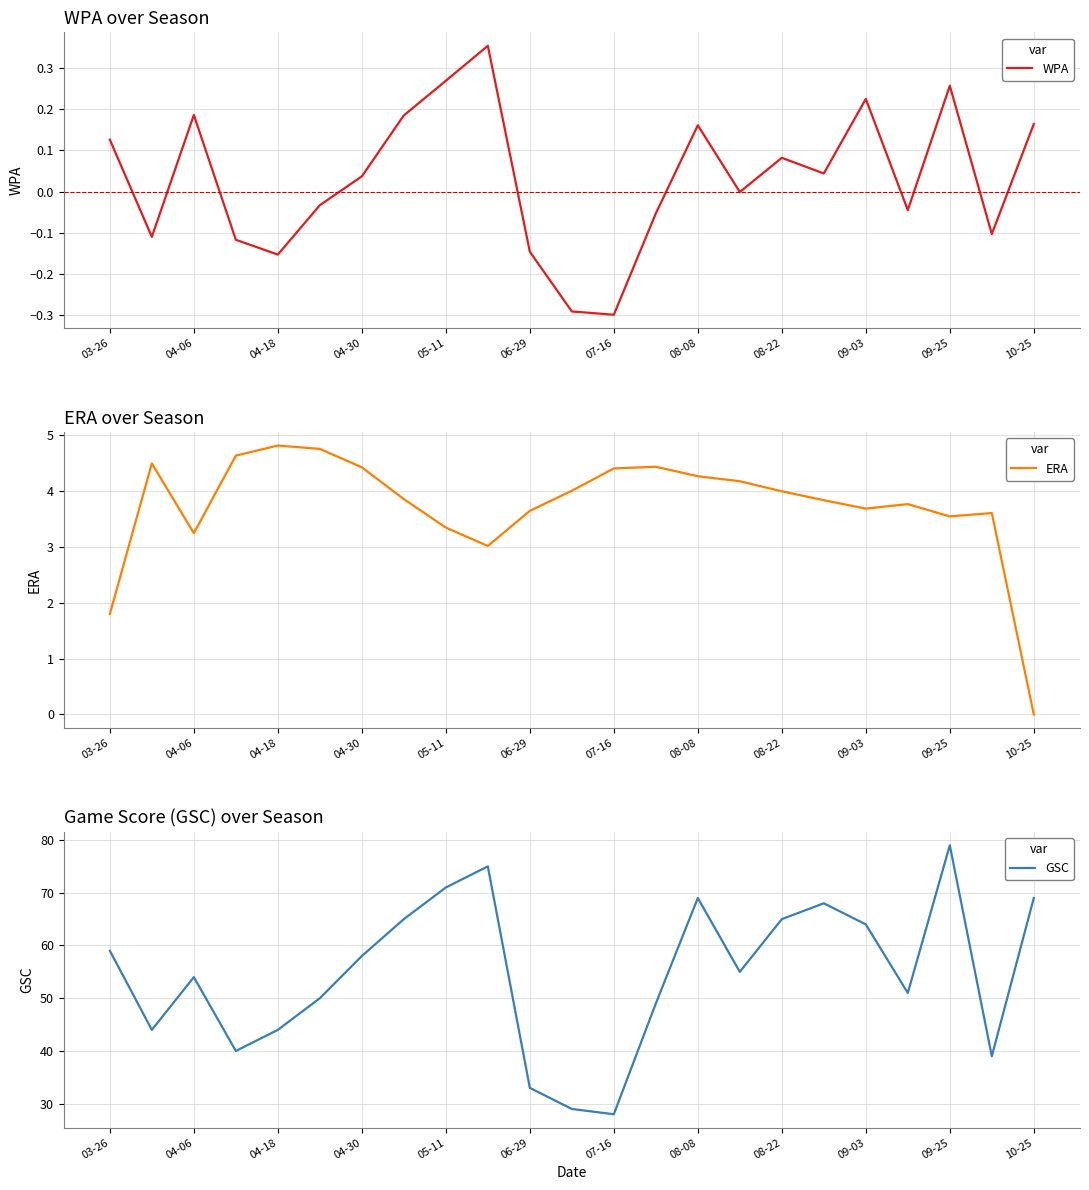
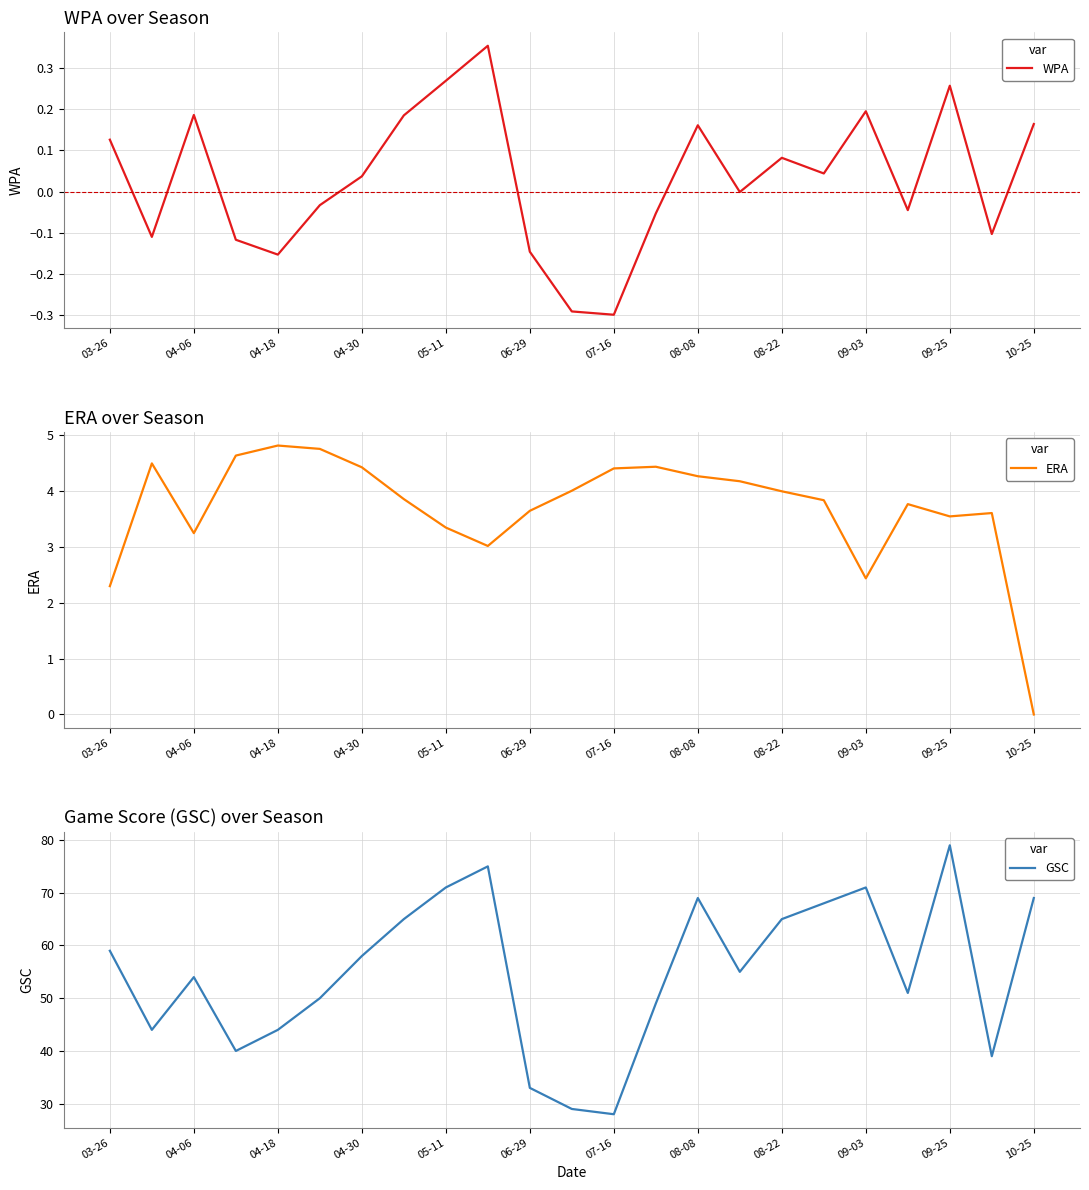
  {
    "WPA over Season": {
      "03-26": 0.13,
      "04-06": 0.19,
      "04-18": -0.15,
      "04-30": 0.04,
      "05-11": 0.27,
      "06-29": -0.15,
      "07-16": -0.30,
      "08-08": 0.16,
      "08-22": 0.08,
-     "09-03": 0.23,
+     "09-03": 0.20,
      "09-25": 0.26,
      "10-25": 0.16
    },
    "ERA over Season": {
-     "03-26": 1.8,
+     "03-26": 2.3,
      "04-06": 3.3,
      "04-18": 4.8,
      "04-30": 4.4,
      "05-11": 3.4,
      "06-29": 3.7,
      "07-16": 4.4,
      "08-08": 4.3,
      "08-22": 4.0,
-     "09-03": 3.7,
+     "09-03": 2.4,
      "09-25": 3.6,
      "10-25": 0.0
    },
    "Game Score (GSC) over Season": {
      "03-26": 59,
      "04-06": 54,
      "04-18": 44,
      "04-30": 58,
      "05-11": 71,
      "06-29": 33,
      "07-16": 28,
      "08-08": 69,
      "08-22": 65,
-     "09-03": 64,
+     "09-03": 71,
      "09-25": 79,
      "10-25": 69
    }
  }
